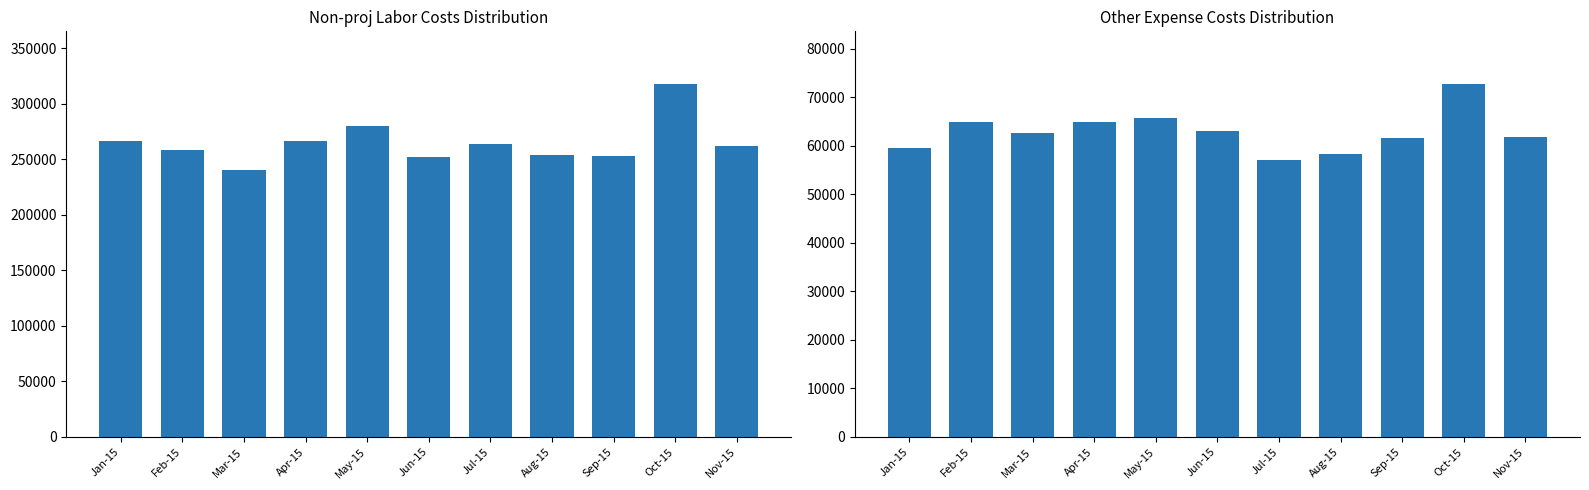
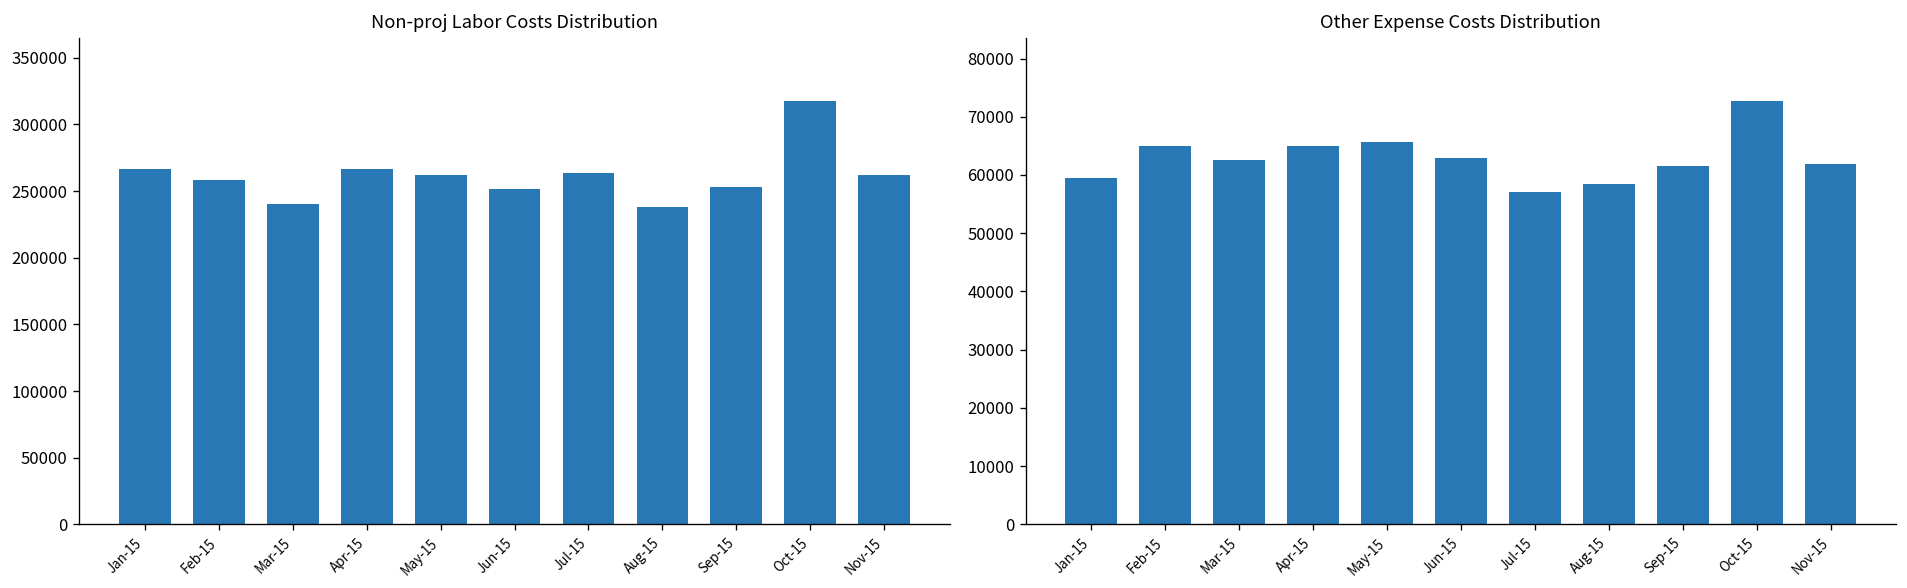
  {
    "Non-proj Labor Costs Distribution": {
      "Jan-15": 267000,
      "Feb-15": 259000,
      "Mar-15": 241000,
      "Apr-15": 267000,
-     "May-15": 280000,
+     "May-15": 262000,
      "Jun-15": 252000,
      "Jul-15": 263000,
-     "Aug-15": 254000,
+     "Aug-15": 238000,
      "Sep-15": 253000,
      "Oct-15": 318000,
      "Nov-15": 262000
    },
    "Other Expense Costs Distribution": {
      "Jan-15": 59000,
      "Feb-15": 65000,
      "Mar-15": 63000,
      "Apr-15": 65000,
      "May-15": 66000,
      "Jun-15": 63000,
      "Jul-15": 57000,
      "Aug-15": 58000,
      "Sep-15": 62000,
      "Oct-15": 73000,
      "Nov-15": 62000
    }
  }
